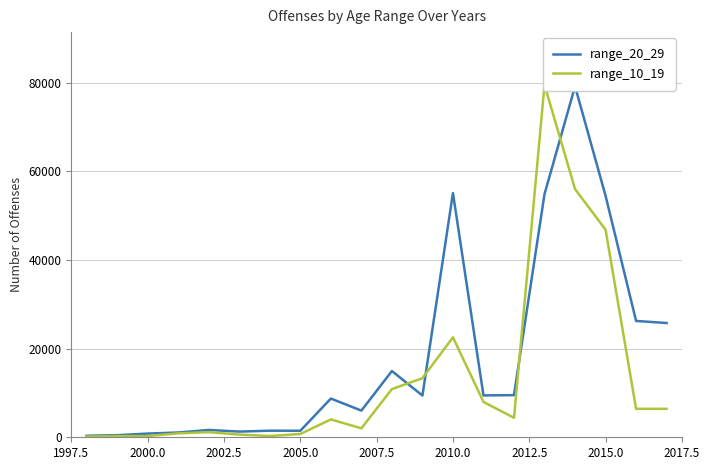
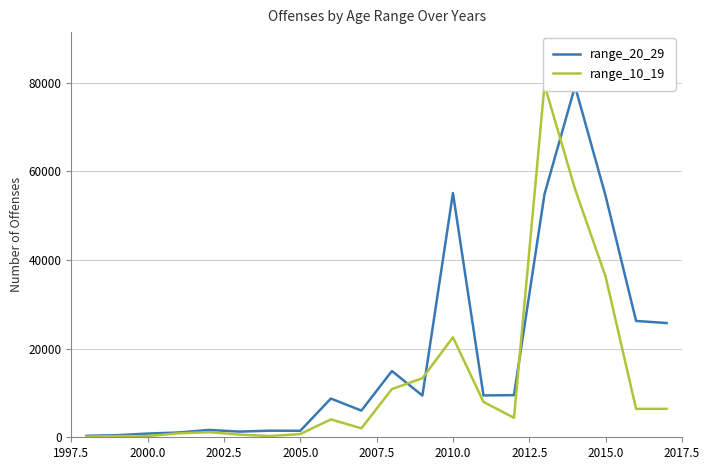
  {
    "range_20_29": {
      "2005.0": 1000,
      "2010.0": 55000,
      "2015.0": 55000
    },
    "range_10_19": {
      "2005.0": 1000,
      "2010.0": 23000,
-     "2015.0": 47000
+     "2015.0": 36000
    }
  }
